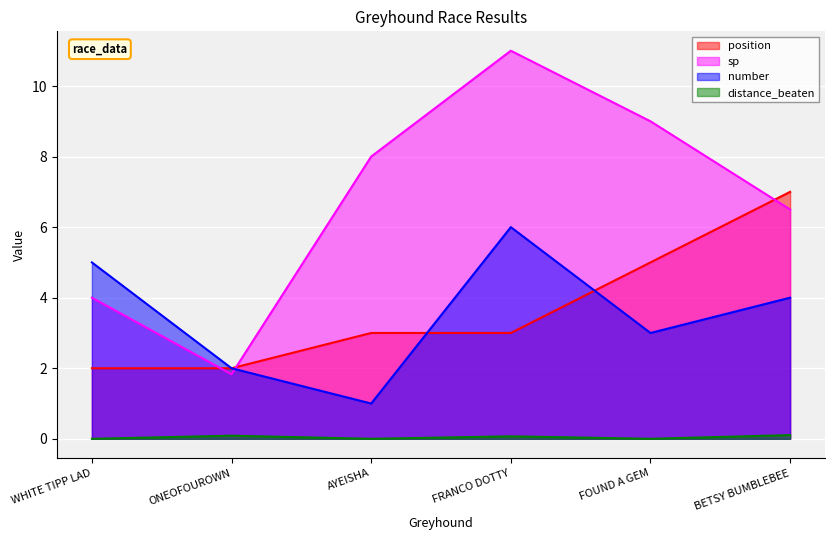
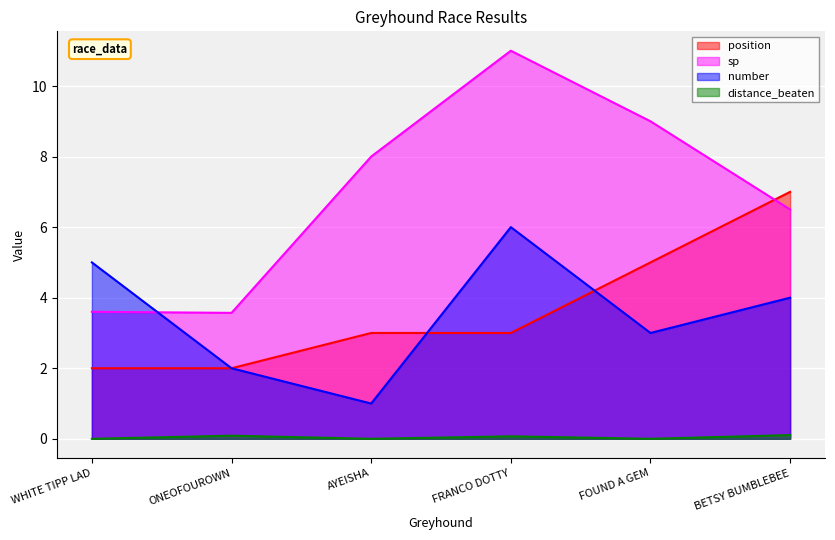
  {
    "position": {
      "WHITE TIPP LAD": 2.0,
      "AYEISHA": 3.0,
      "FRANCO DOTTY": 3.0,
      "FOUND A GEM": 5.0,
      "BETSY BUMBLEBEE": 7.0
    },
    "sp": {
-     "WHITE TIPP LAD": 4.0,
-     "ONEOFOUROWN": 1.8,
+     "WHITE TIPP LAD": 3.6,
+     "ONEOFOUROWN": 3.6,
      "AYEISHA": 8.0,
      "FRANCO DOTTY": 11.0,
      "FOUND A GEM": 9.0,
      "BETSY BUMBLEBEE": 6.5
    },
    "number": {
      "WHITE TIPP LAD": 5.0,
      "AYEISHA": 1.0,
      "FRANCO DOTTY": 6.0,
      "FOUND A GEM": 3.0,
      "BETSY BUMBLEBEE": 4.0
    },
    "distance_beaten": {
      "WHITE TIPP LAD": 0.0,
      "ONEOFOUROWN": 0.1,
      "AYEISHA": 0.0,
      "FRANCO DOTTY": 0.1,
      "FOUND A GEM": 0.0,
      "BETSY BUMBLEBEE": 0.1
    }
  }
